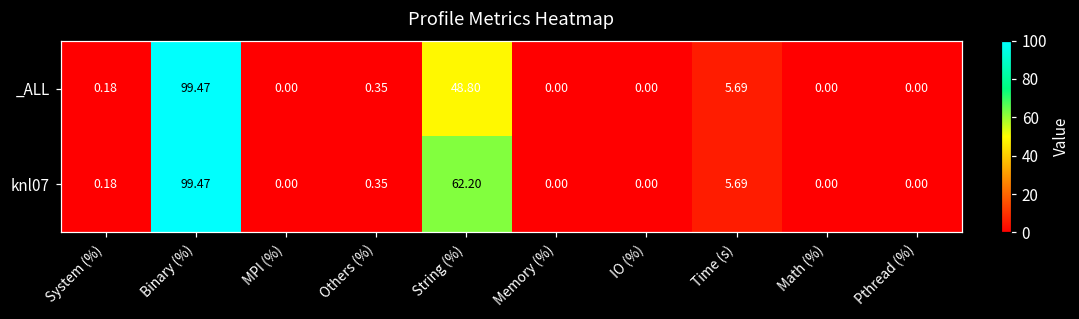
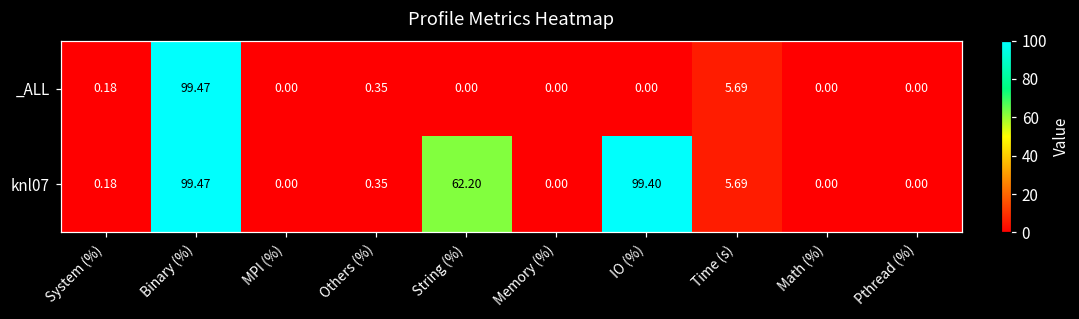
  {
    "_ALL": {
      "System (%)": 0.18,
      "Binary (%)": 99.47,
      "MPI (%)": 0.00,
      "Others (%)": 0.35,
-     "String (%)": 48.80,
+     "String (%)": 0.00,
      "Memory (%)": 0.00,
      "IO (%)": 0.00,
      "Time (s)": 5.69,
      "Math (%)": 0.00,
      "Pthread (%)": 0.00
    },
    "knl07": {
      "System (%)": 0.18,
      "Binary (%)": 99.47,
      "MPI (%)": 0.00,
      "Others (%)": 0.35,
      "String (%)": 62.20,
      "Memory (%)": 0.00,
-     "IO (%)": 0.00,
+     "IO (%)": 99.40,
      "Time (s)": 5.69,
      "Math (%)": 0.00,
      "Pthread (%)": 0.00
    }
  }
